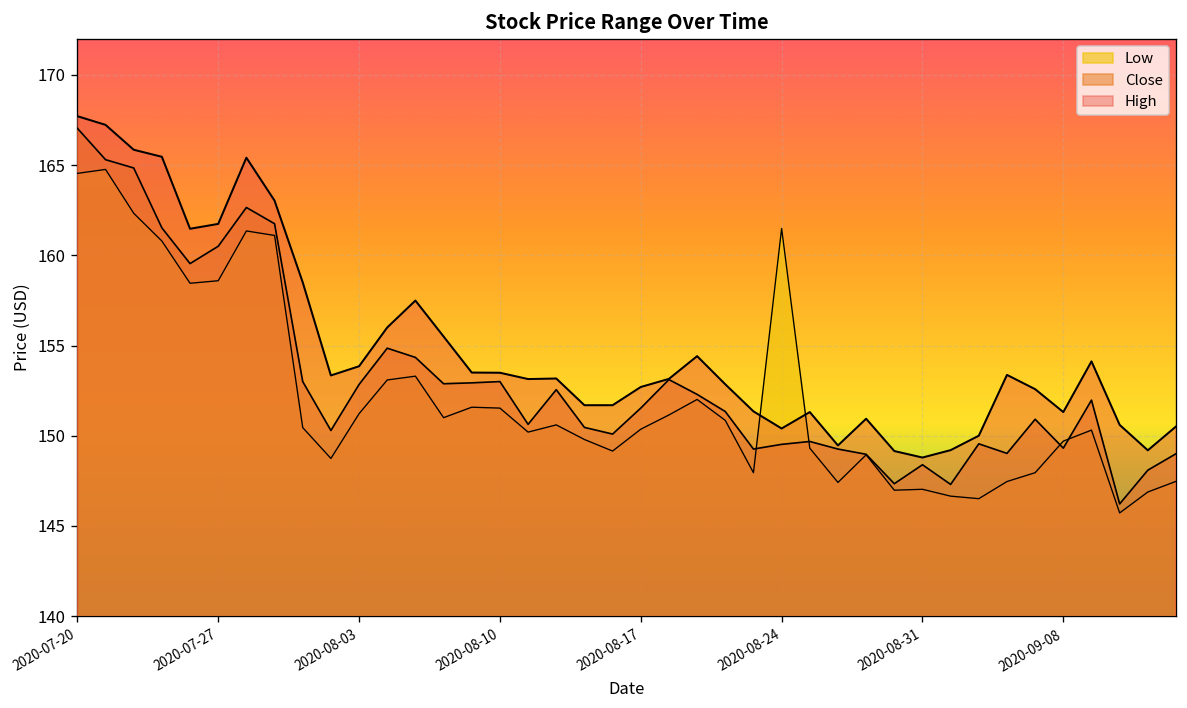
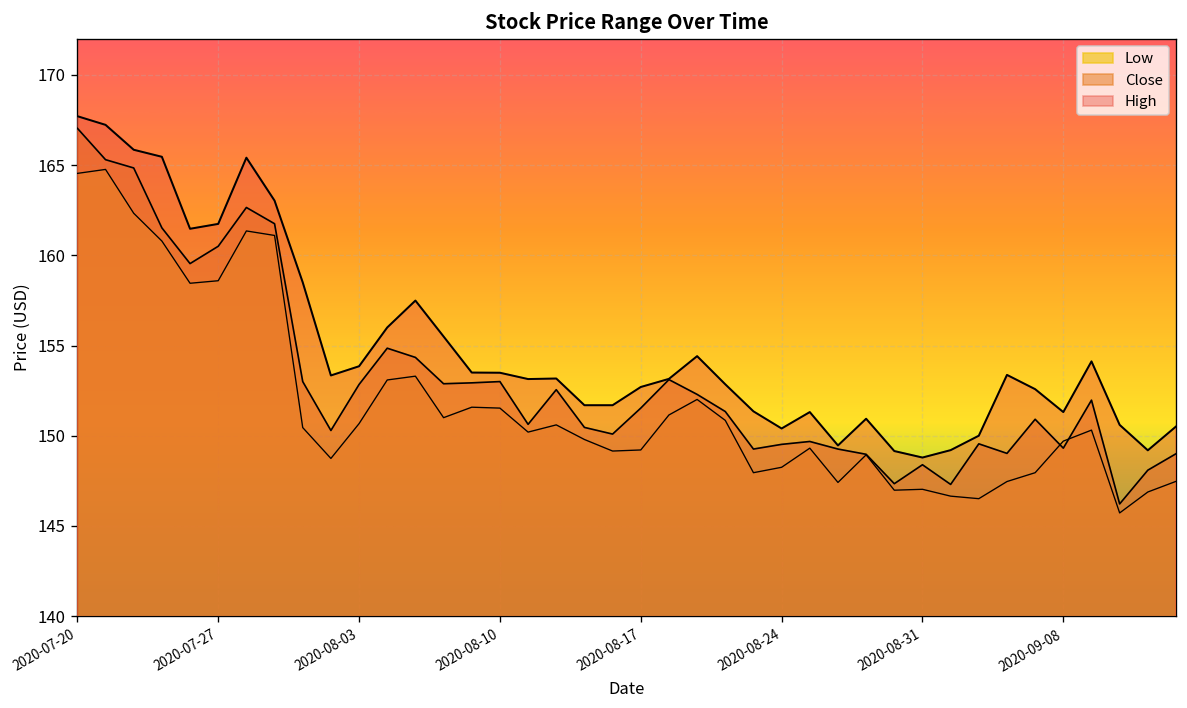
  {
    "Low": {
      "2020-07-20": 164.5,
      "2020-07-27": 158.6,
-     "2020-08-03": 151.2,
+     "2020-08-03": 150.7,
      "2020-08-10": 151.5,
-     "2020-08-17": 150.4,
-     "2020-08-24": 161.5,
+     "2020-08-17": 149.2,
+     "2020-08-24": 148.3,
      "2020-08-31": 147.0,
      "2020-09-08": 149.7
    }
  }
